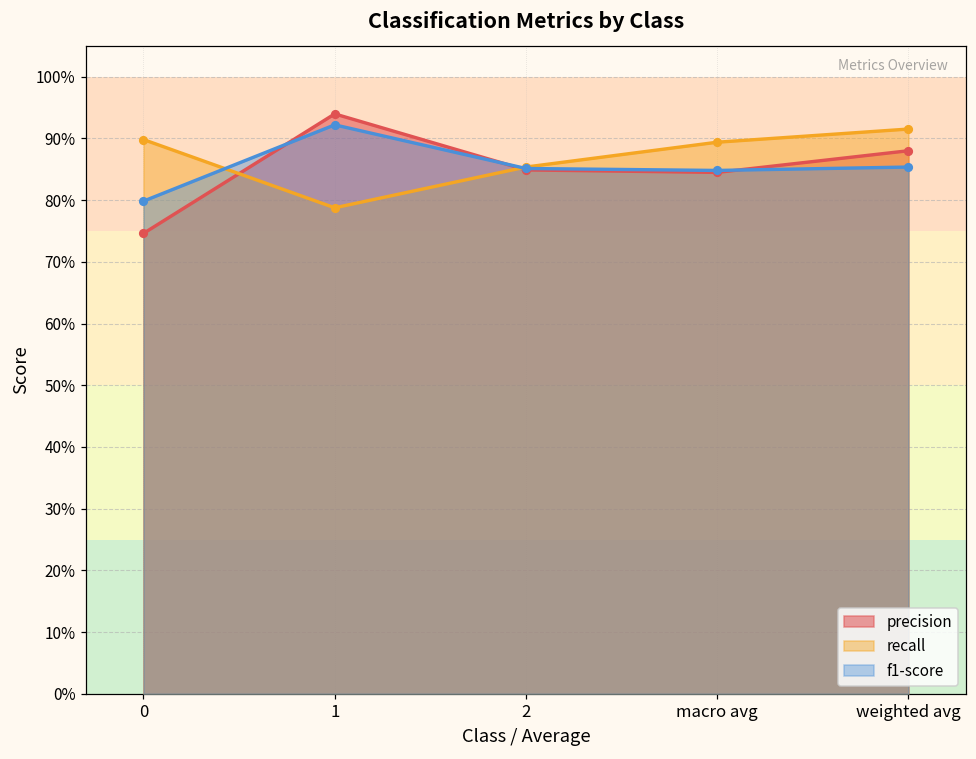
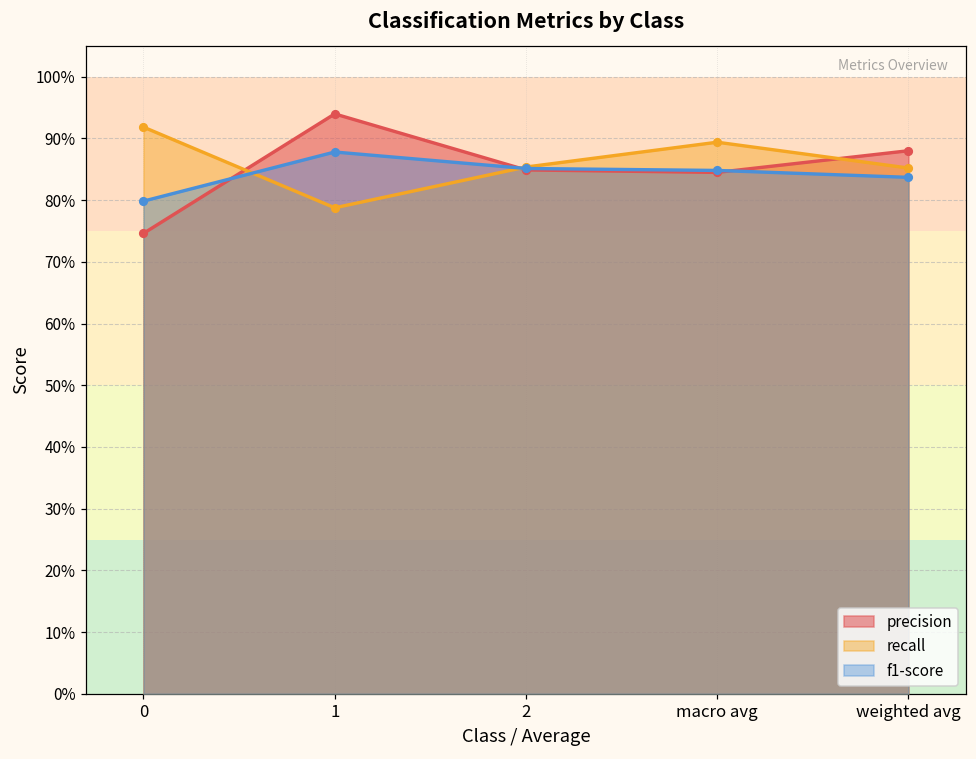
  {
    "precision": {
      "0": "75%",
      "1": "94%",
      "weighted avg": "88%"
    },
    "recall": {
-     "0": "90%",
+     "0": "92%",
      "1": "79%",
      "macro avg": "89%",
-     "weighted avg": "92%"
+     "weighted avg": "85%"
    },
    "f1-score": {
      "0": "80%",
-     "1": "92%",
-     "weighted avg": "85%"
+     "1": "88%",
+     "weighted avg": "84%"
    }
  }
